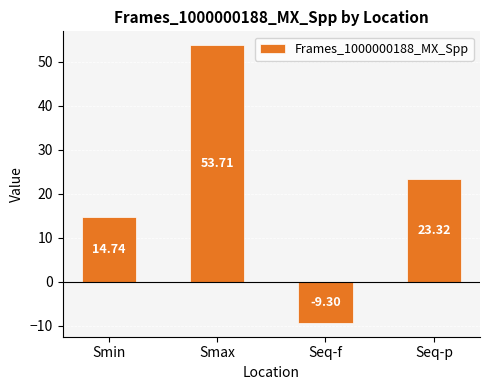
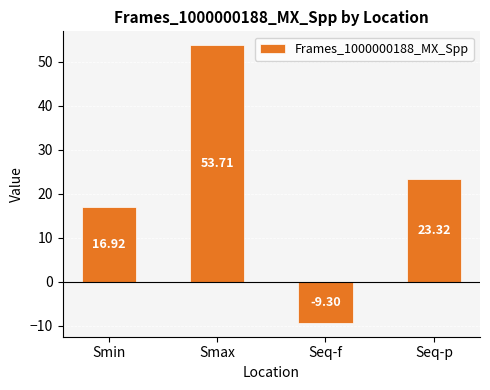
  {
-   "Smin": 14.74,
+   "Smin": 16.92,
    "Smax": 53.71,
    "Seq-f": -9.30,
    "Seq-p": 23.32
  }
